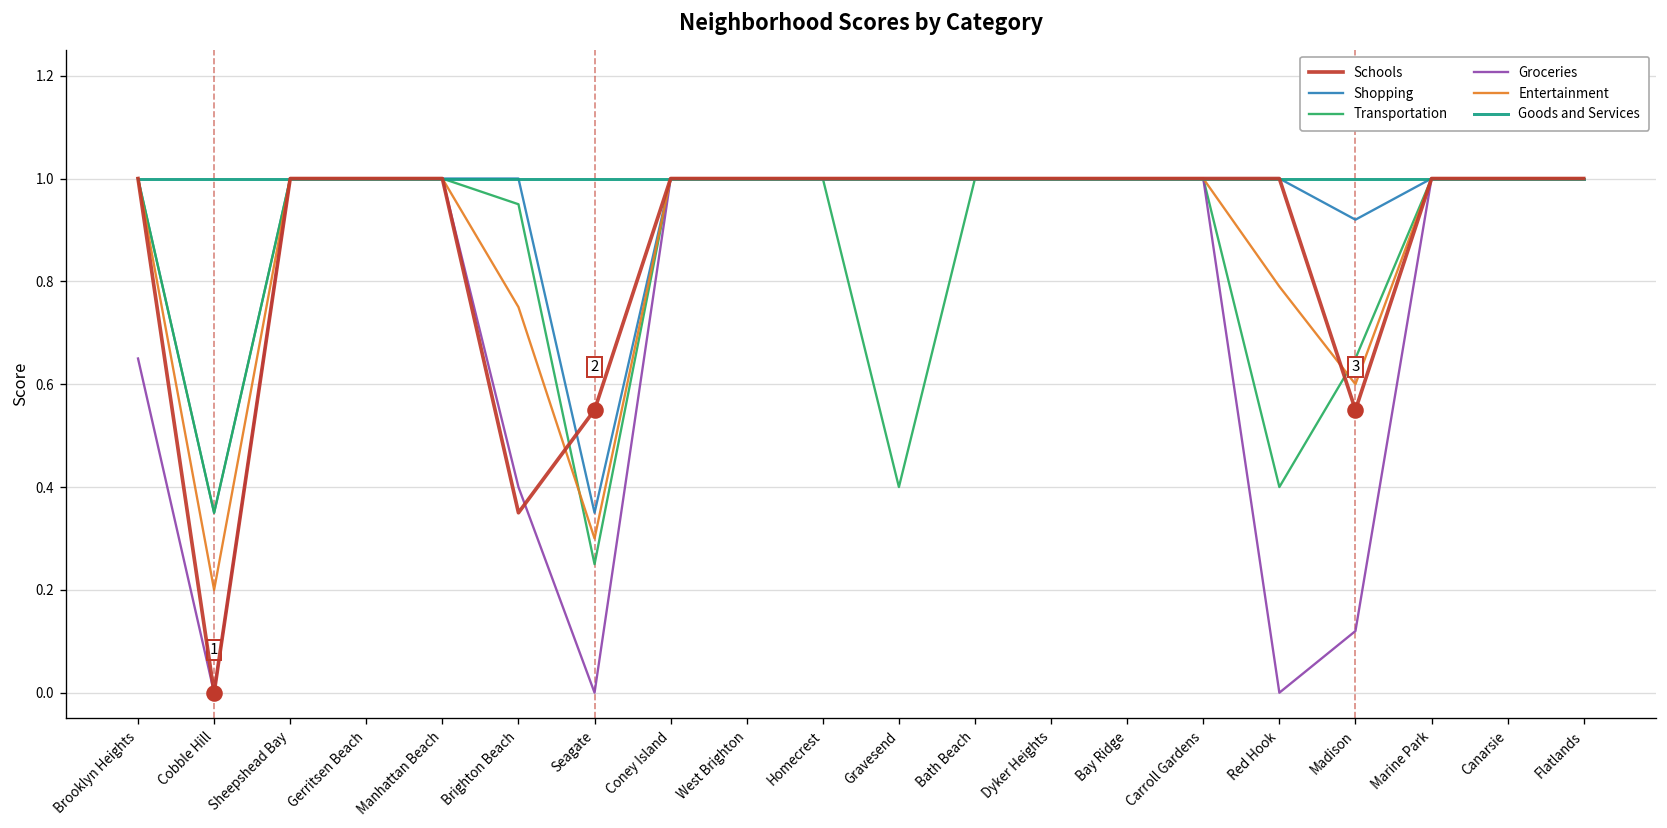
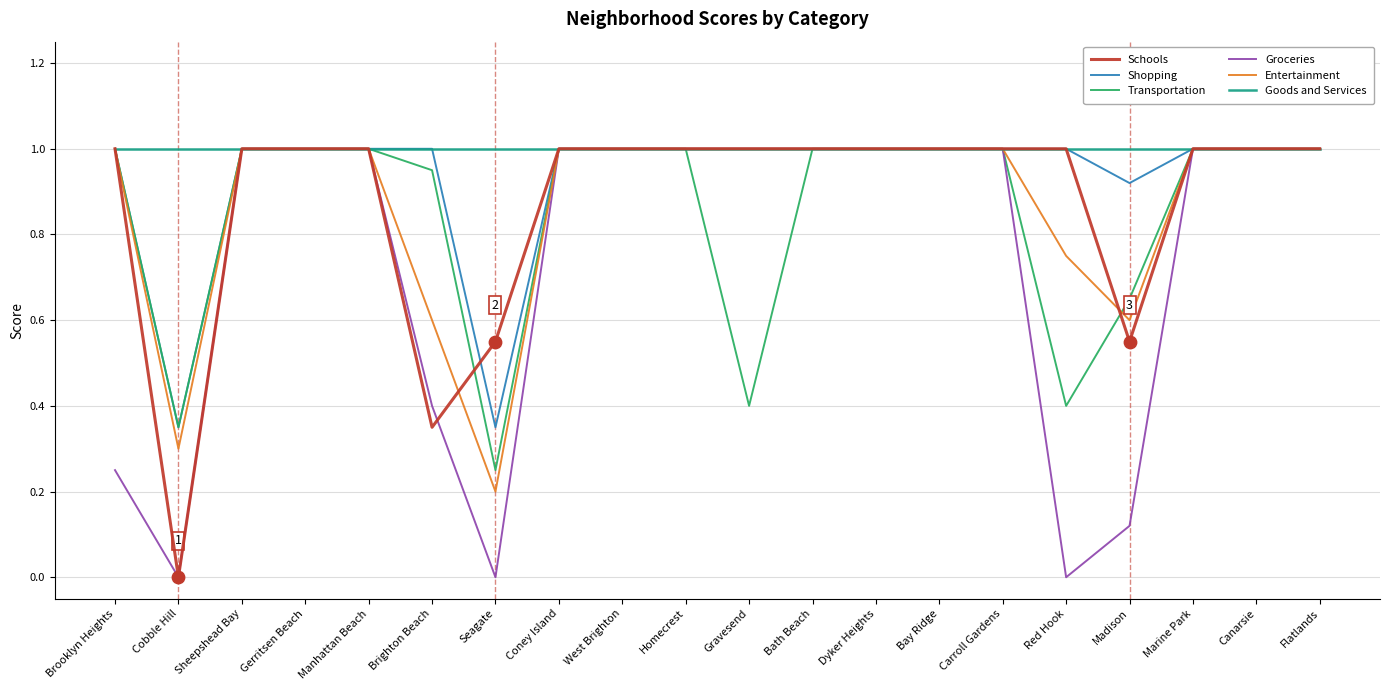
  {
    "Shopping": {
      "Seagate": 0.35,
      "Madison": 0.92
    },
    "Groceries": {
-     "Brooklyn Heights": 0.65,
+     "Brooklyn Heights": 0.25,
      "Brighton Beach": 0.40,
      "Seagate": 0.00,
      "Red Hook": 0.00,
      "Madison": 0.12
    },
    "Entertainment": {
-     "Cobble Hill": 0.2,
-     "Brighton Beach": 0.75,
-     "Seagate": 0.3,
-     "Red Hook": 0.79,
+     "Cobble Hill": 0.3,
+     "Brighton Beach": 0.60,
+     "Seagate": 0.2,
+     "Red Hook": 0.75,
      "Madison": 0.60
    }
  }
